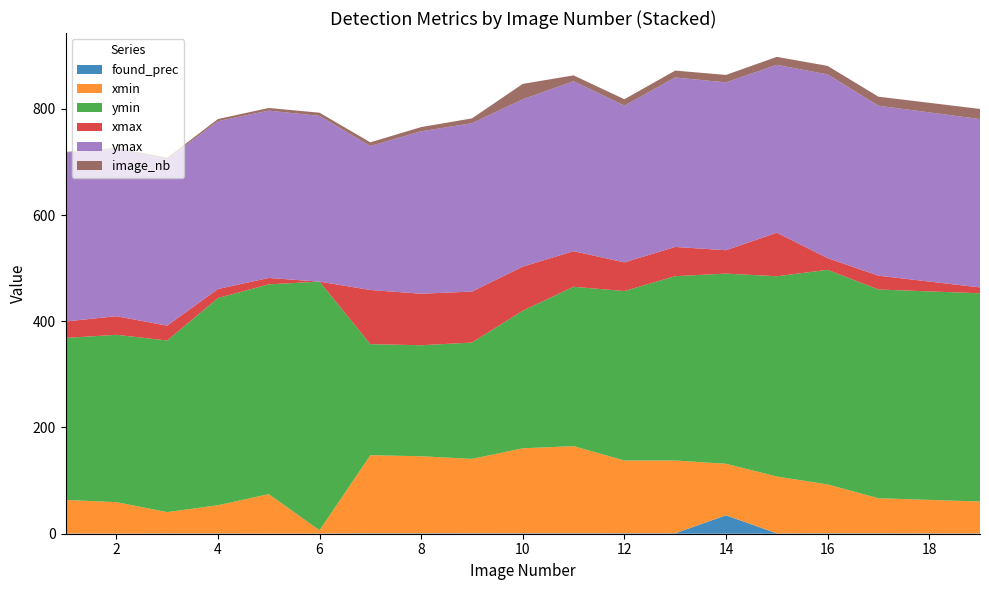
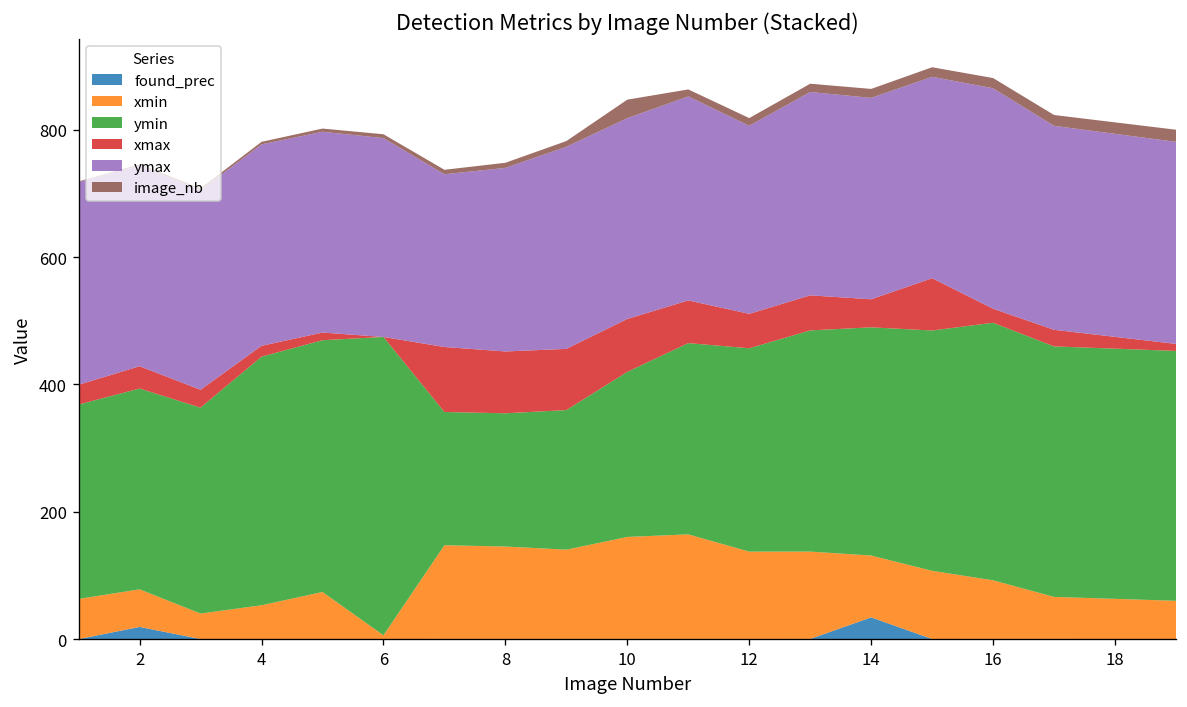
  {
    "found_prec": {
-     "2": 0,
+     "2": 20,
      "14": 30
    },
    "xmin": {
      "2": 60,
      "4": 50,
      "6": 10,
      "8": 150,
      "10": 160,
      "12": 140,
      "14": 100,
      "16": 90
    },
    "ymin": {
      "2": 320,
      "4": 390,
      "8": 210,
      "10": 260,
      "12": 320,
      "14": 360,
      "16": 400
    },
    "xmax": {
      "2": 40,
      "4": 20,
      "8": 100,
      "10": 80,
      "12": 50,
      "14": 40,
      "16": 20
    },
    "ymax": {
      "6": 310,
-     "8": 310,
+     "8": 290,
      "10": 320,
      "12": 300,
      "14": 320,
      "16": 350
    },
    "image_nb": {
      "6": 10,
      "8": 10,
      "10": 30,
      "12": 10,
      "14": 10,
      "16": 20
    }
  }
